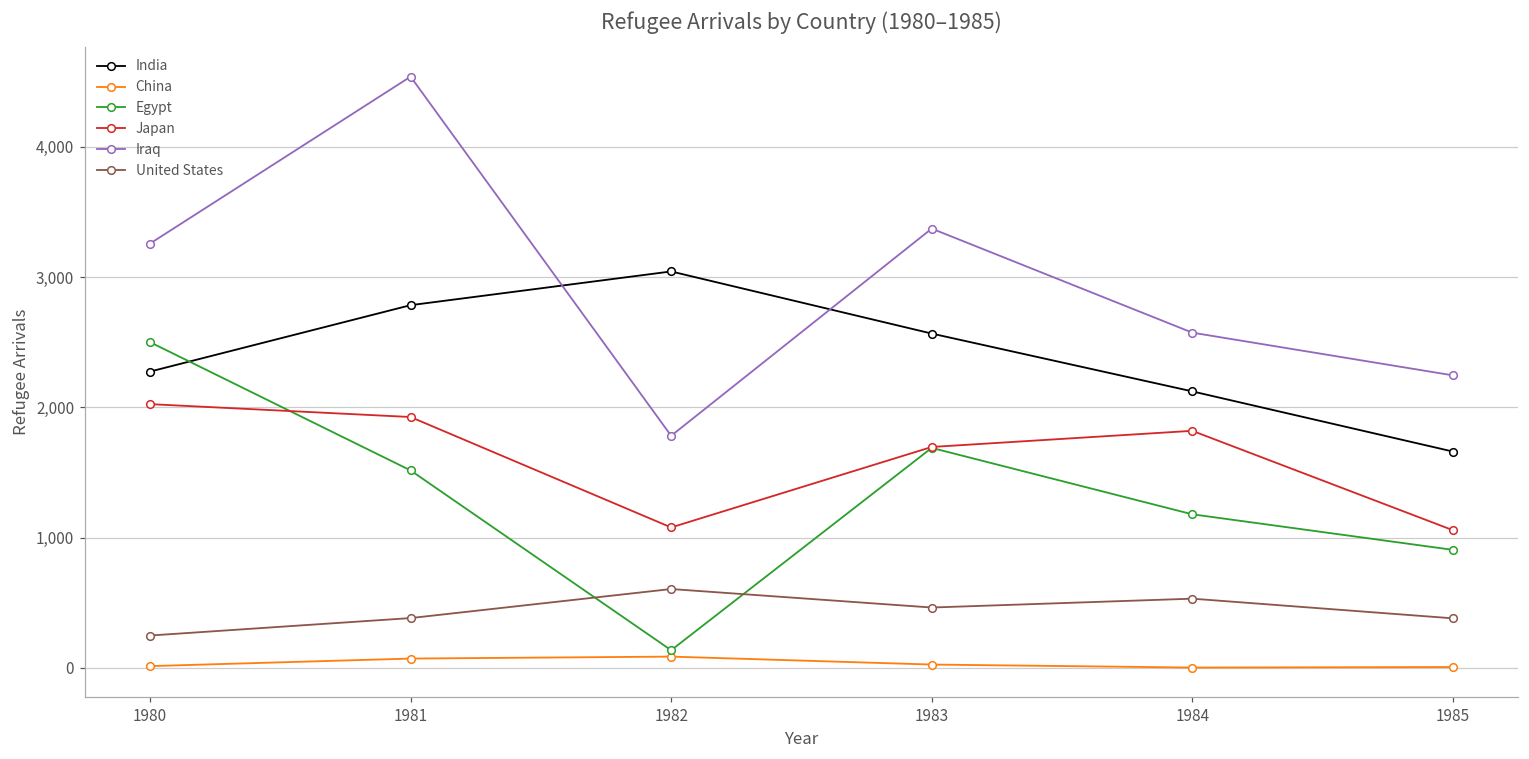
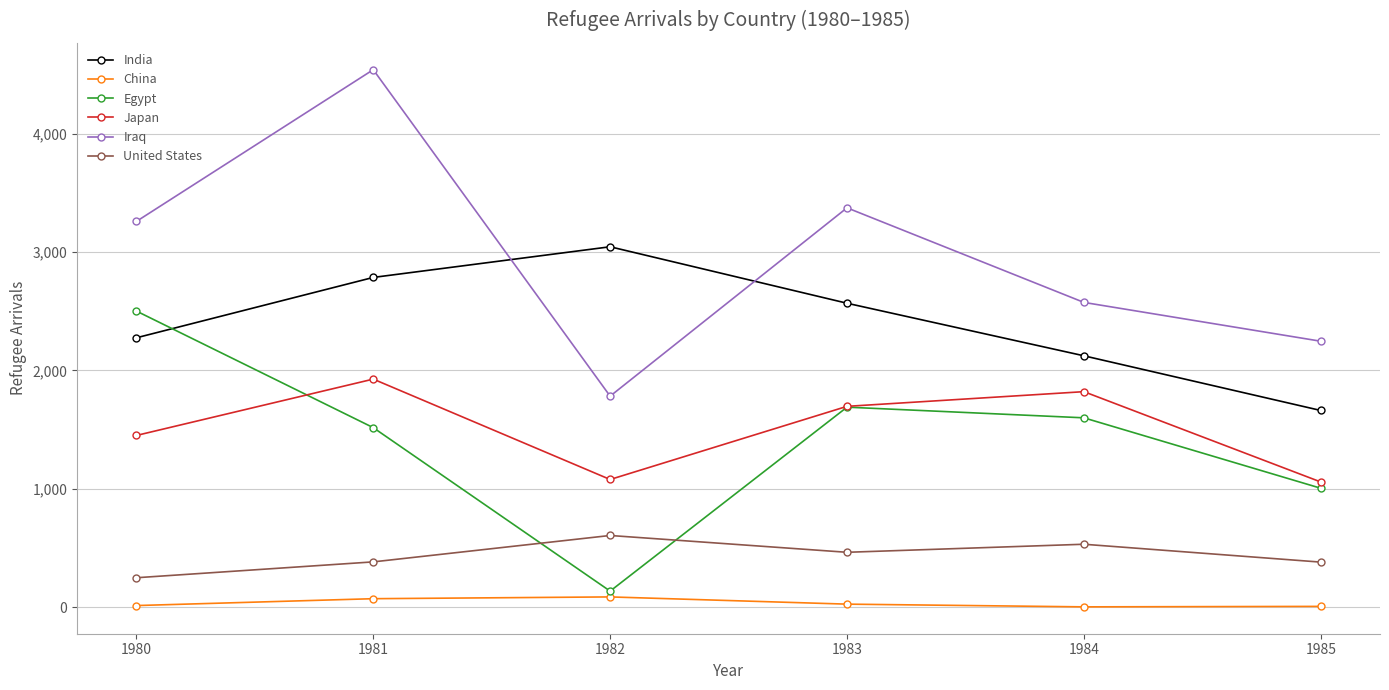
  {
    "India": {
      "1980": "2,280",
      "1981": "2,790",
      "1982": "3,040",
      "1983": "2,570",
      "1984": "2,120",
      "1985": "1,660"
    },
    "China": {
      "1980": "10",
      "1981": "70",
      "1982": "90",
      "1983": "30",
      "1984": "0",
      "1985": "10"
    },
    "Egypt": {
      "1980": "2,500",
      "1981": "1,520",
      "1982": "140",
-     "1984": "1,180",
-     "1985": "910"
+     "1984": "1,600",
+     "1985": "1,000"
    },
    "Japan": {
-     "1980": "2,030",
+     "1980": "1,450",
      "1981": "1,930",
      "1982": "1,080",
      "1984": "1,820",
      "1985": "1,060"
    },
    "Iraq": {
      "1980": "3,260",
      "1981": "4,540",
      "1982": "1,780",
      "1983": "3,370",
      "1984": "2,570",
      "1985": "2,250"
    },
    "United States": {
      "1980": "250",
      "1981": "380",
      "1982": "610",
      "1983": "460",
      "1984": "530",
      "1985": "380"
    }
  }
